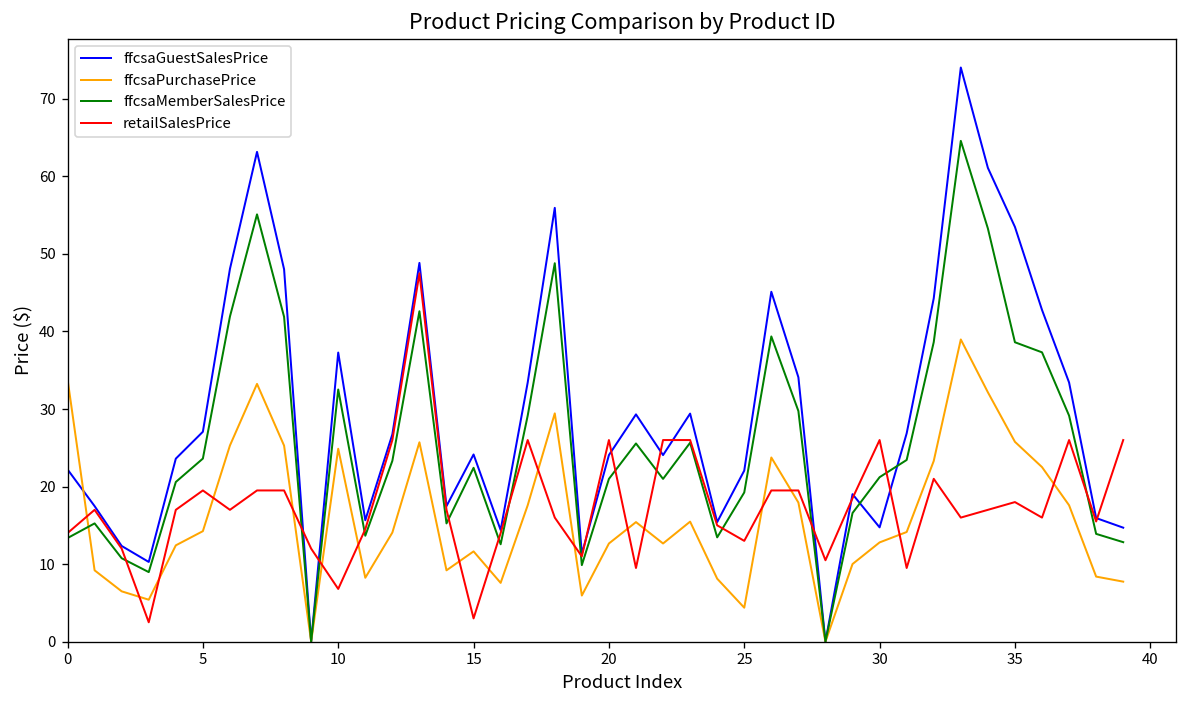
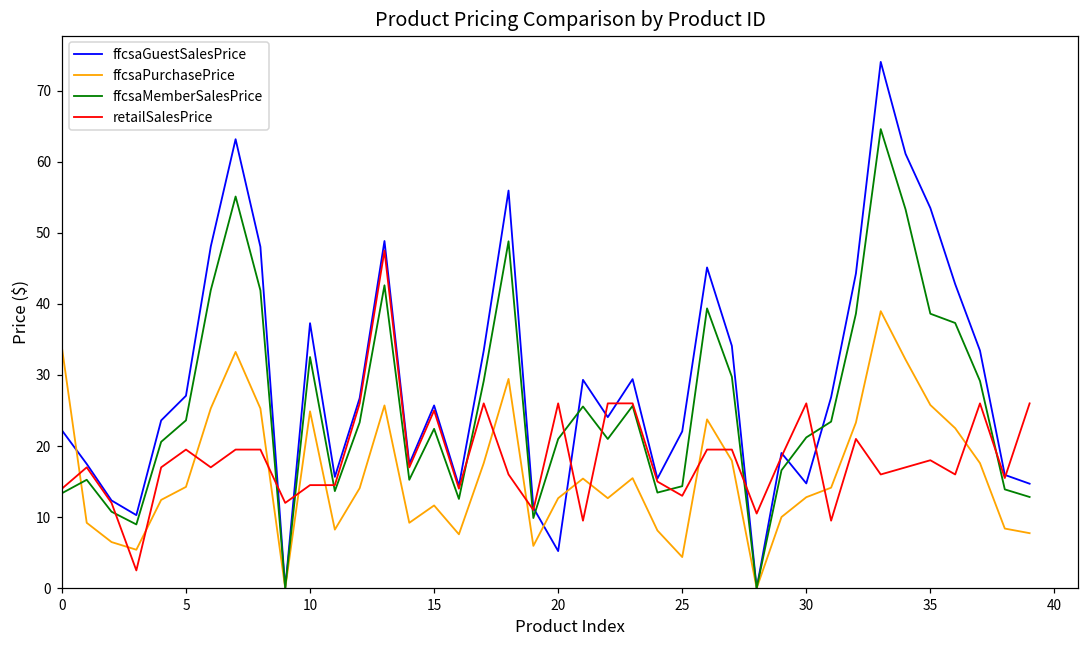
  {
    "ffcsaGuestSalesPrice": {
      "0": 22,
      "5": 27,
      "10": 37,
-     "15": 24,
-     "20": 24,
+     "15": 26,
+     "20": 5,
      "25": 22,
      "30": 15,
      "35": 53
    },
    "ffcsaPurchasePrice": {
      "0": 34,
      "5": 14,
      "10": 25,
      "15": 12,
      "20": 13,
      "25": 4,
      "30": 13,
      "35": 26
    },
    "ffcsaMemberSalesPrice": {
      "0": 13,
      "5": 24,
      "10": 33,
      "15": 22,
      "20": 21,
-     "25": 19,
+     "25": 14,
      "30": 21,
      "35": 39
    },
    "retailSalesPrice": {
      "0": 14,
      "5": 20,
-     "10": 7,
-     "15": 3,
+     "10": 15,
+     "15": 25,
      "20": 26,
      "25": 13,
      "30": 26,
      "35": 18
    }
  }
